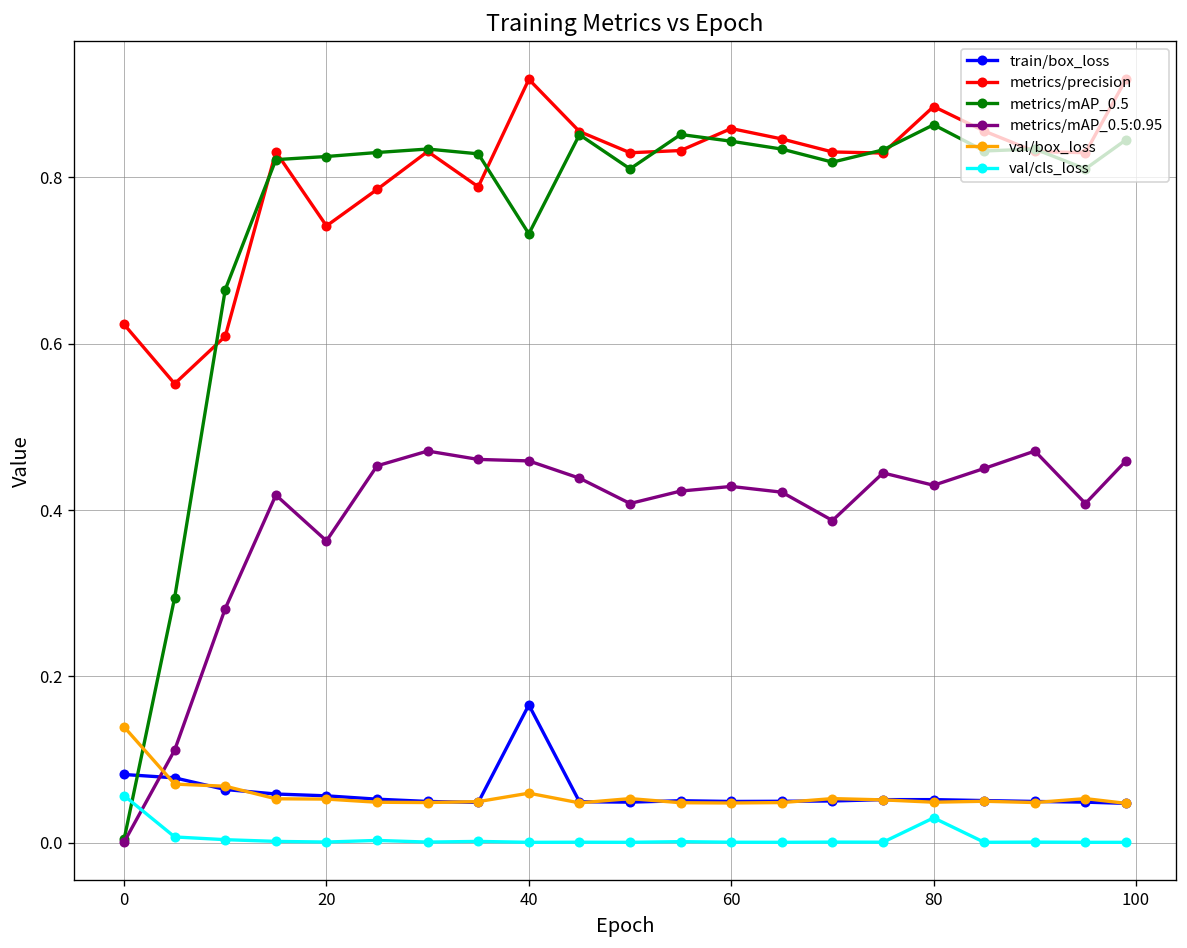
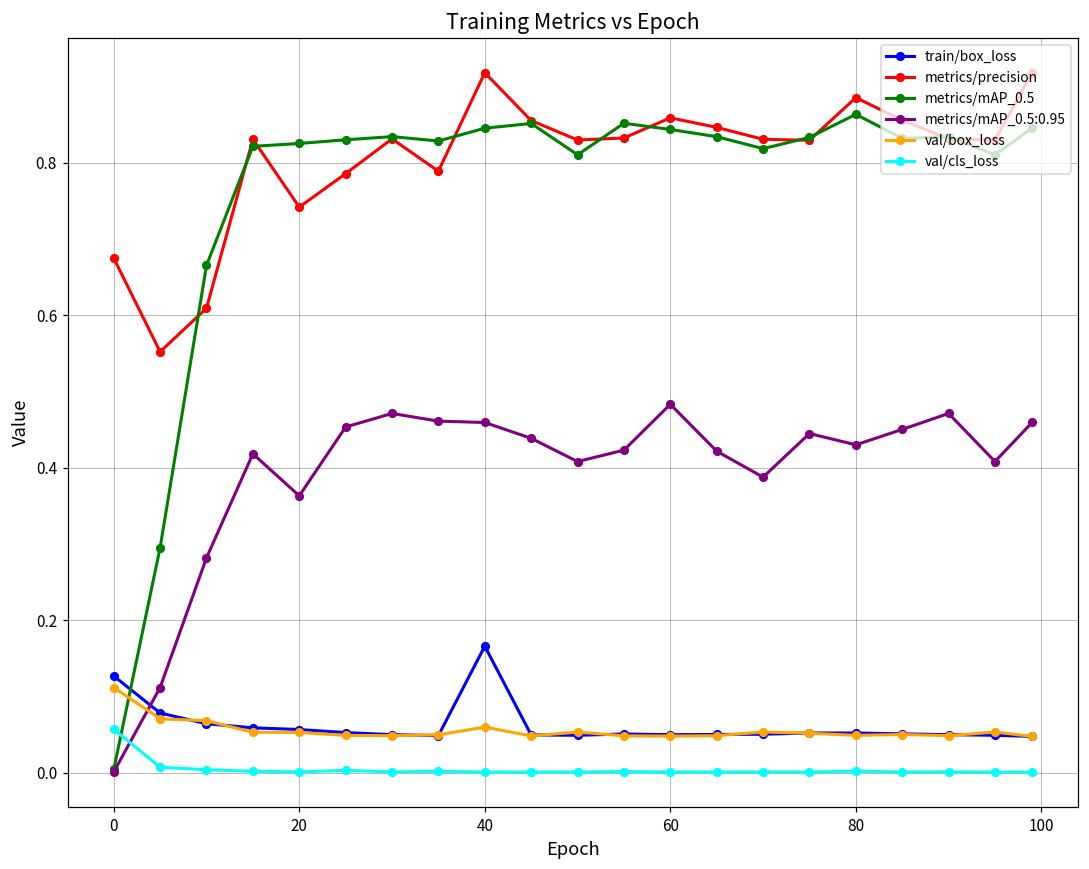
  {
    "train/box_loss": {
-     "0": 0.08,
+     "0": 0.13,
      "20": 0.06,
      "40": 0.17
    },
    "metrics/precision": {
-     "0": 0.62,
+     "0": 0.67,
      "20": 0.74,
      "40": 0.92,
      "60": 0.86,
      "80": 0.89
    },
    "metrics/mAP_0.5": {
      "20": 0.83,
-     "40": 0.73,
+     "40": 0.85,
      "60": 0.84,
      "80": 0.86
    },
    "metrics/mAP_0.5:0.95": {
      "20": 0.36,
      "40": 0.46,
-     "60": 0.43,
+     "60": 0.48,
      "80": 0.43
    },
    "val/box_loss": {
-     "0": 0.14,
+     "0": 0.11,
      "20": 0.05,
      "40": 0.06
    },
    "val/cls_loss": {
      "0": 0.06,
      "20": 0.00,
      "40": 0.00,
      "60": 0.00,
-     "80": 0.03
+     "80": 0.00
    }
  }
